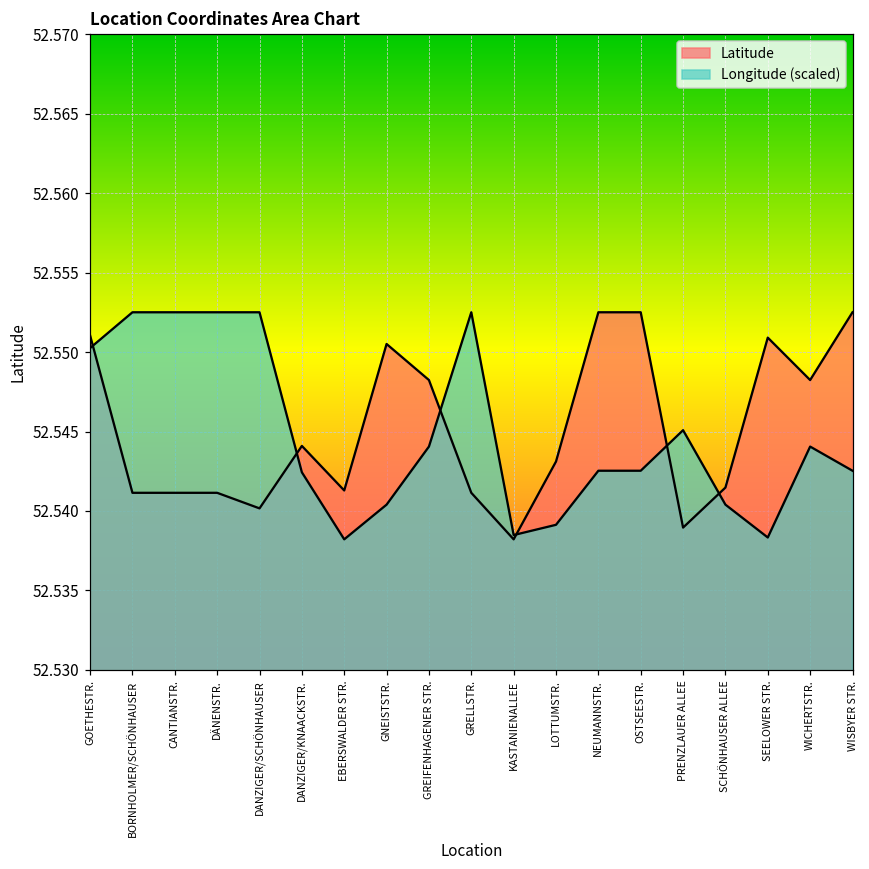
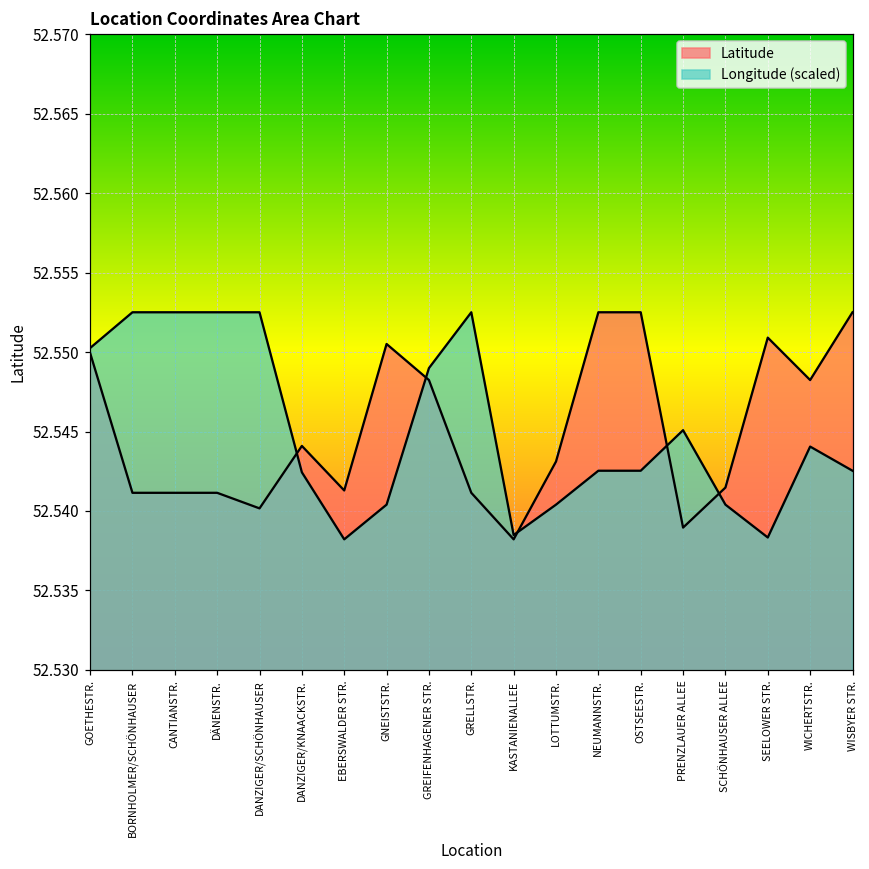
  {
    "Latitude": {
-     "GOETHESTR.": 52.5511,
+     "GOETHESTR.": 52.5500,
      "BORNHOLMER/SCHÖNHAUSER": 52.5411,
      "CANTIANSTR.": 52.5411,
      "DÄNENSTR.": 52.5411,
      "DANZIGER/SCHÖNHAUSER": 52.5402,
      "DANZIGER/KNAACKSTR.": 52.5441,
      "EBERSWALDER STR.": 52.5413,
      "GNEISTSTR.": 52.5505,
      "GREIFENHAGENER STR.": 52.5482,
      "GRELLSTR.": 52.5411,
      "KASTANIENALLEE": 52.5382,
      "LOTTUMSTR.": 52.5431,
      "NEUMANNSTR.": 52.5525,
      "OSTSEESTR.": 52.5525,
      "PRENZLAUER ALLEE": 52.5390,
      "SCHÖNHAUSER ALLEE": 52.5415,
      "SEELOWER STR.": 52.5509,
      "WICHERTSTR.": 52.5482,
      "WISBYER STR.": 52.5525
    },
    "Longitude (scaled)": {
      "GOETHESTR.": 52.5503,
      "BORNHOLMER/SCHÖNHAUSER": 52.5525,
      "CANTIANSTR.": 52.5525,
      "DÄNENSTR.": 52.5525,
      "DANZIGER/SCHÖNHAUSER": 52.5525,
      "DANZIGER/KNAACKSTR.": 52.5424,
      "EBERSWALDER STR.": 52.5382,
      "GNEISTSTR.": 52.5404,
-     "GREIFENHAGENER STR.": 52.5441,
+     "GREIFENHAGENER STR.": 52.5490,
      "GRELLSTR.": 52.5525,
      "KASTANIENALLEE": 52.5385,
-     "LOTTUMSTR.": 52.5391,
+     "LOTTUMSTR.": 52.5404,
      "NEUMANNSTR.": 52.5425,
      "OSTSEESTR.": 52.5425,
      "PRENZLAUER ALLEE": 52.5451,
      "SCHÖNHAUSER ALLEE": 52.5404,
      "SEELOWER STR.": 52.5383,
      "WICHERTSTR.": 52.5441,
      "WISBYER STR.": 52.5425
    }
  }
